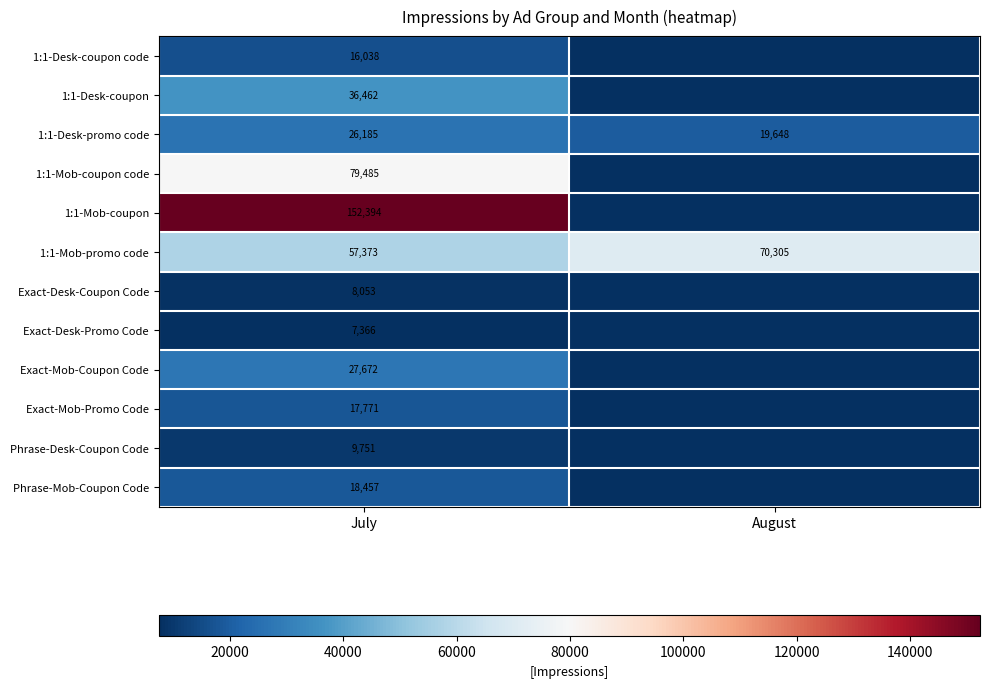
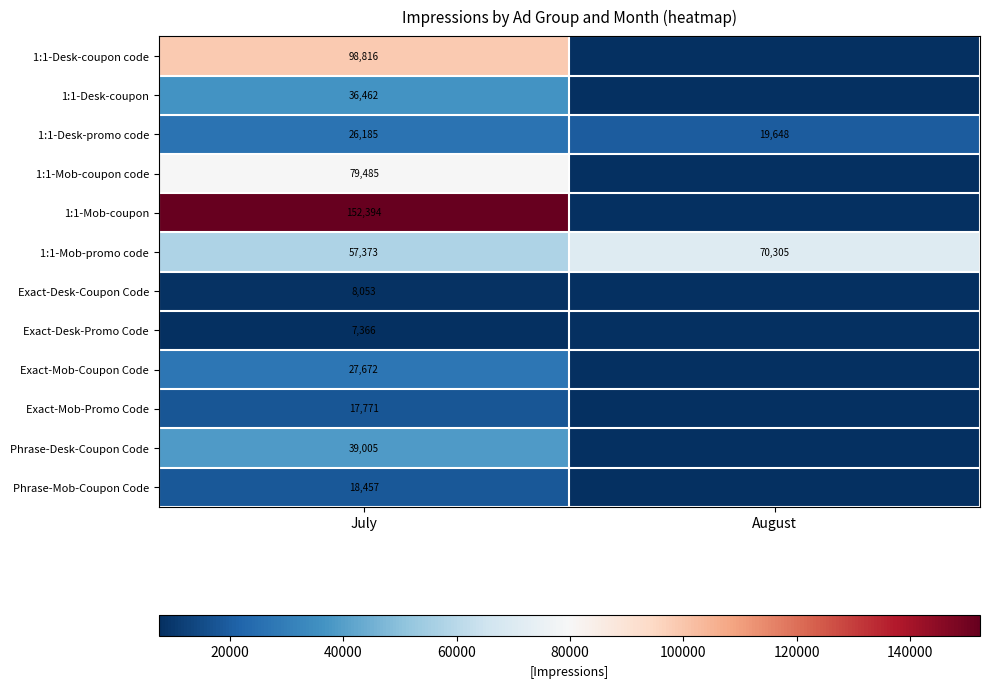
  {
    "1:1-Desk-coupon code": {
-     "July": "16,038"
+     "July": "98,816"
    },
    "1:1-Desk-coupon": {
      "July": "36,462"
    },
    "1:1-Desk-promo code": {
      "July": "26,185",
      "August": "19,648"
    },
    "1:1-Mob-coupon code": {
      "July": "79,485"
    },
    "1:1-Mob-coupon": {
      "July": "152,394"
    },
    "1:1-Mob-promo code": {
      "July": "57,373",
      "August": "70,305"
    },
    "Exact-Desk-Coupon Code": {
      "July": "8,053"
    },
    "Exact-Desk-Promo Code": {
      "July": "7,366"
    },
    "Exact-Mob-Coupon Code": {
      "July": "27,672"
    },
    "Exact-Mob-Promo Code": {
      "July": "17,771"
    },
    "Phrase-Desk-Coupon Code": {
-     "July": "9,751"
+     "July": "39,005"
    },
    "Phrase-Mob-Coupon Code": {
      "July": "18,457"
    }
  }
